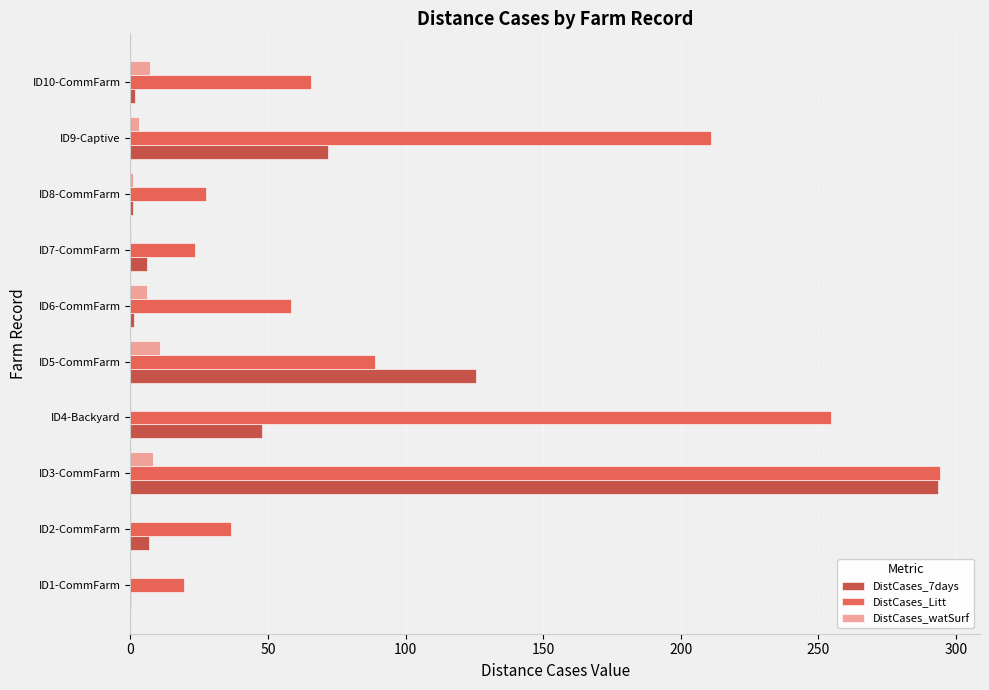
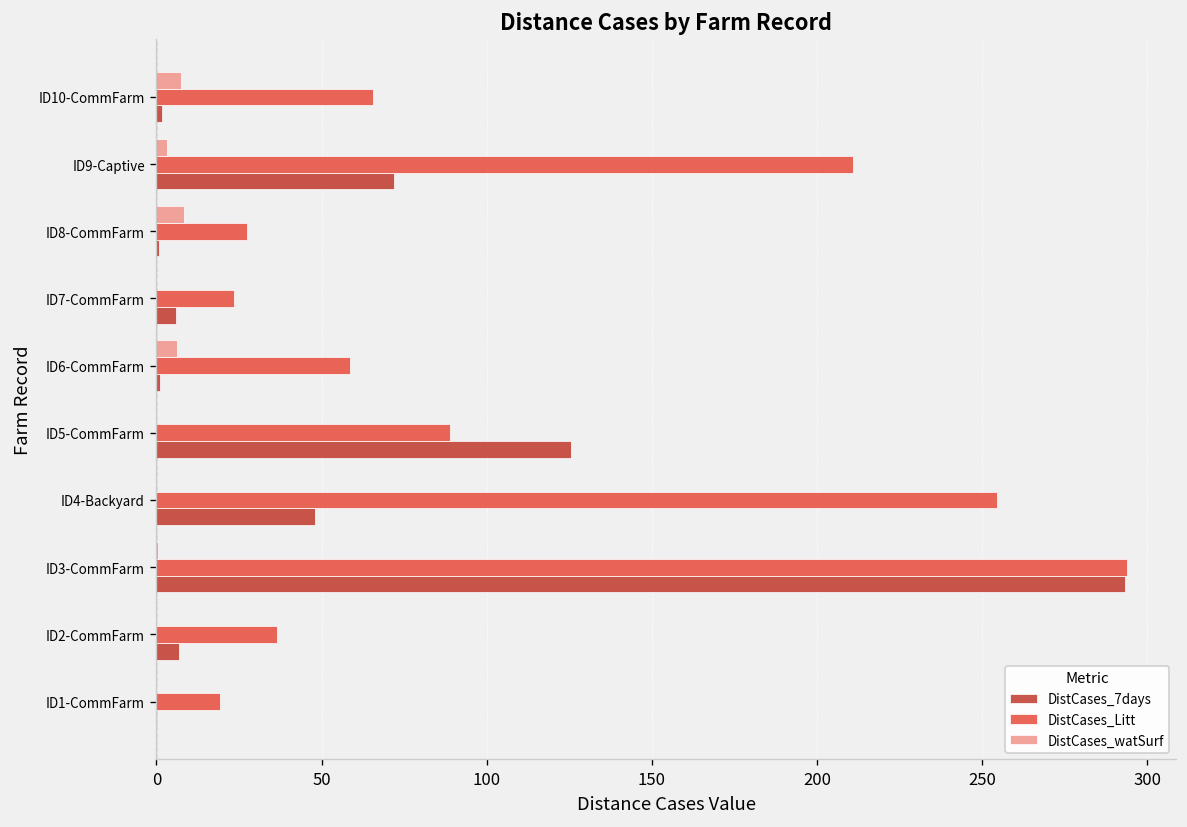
  {
    "DistCases_watSurf": {
      "ID10-CommFarm": 7,
      "ID9-Captive": 3,
-     "ID8-CommFarm": 1,
+     "ID8-CommFarm": 8,
      "ID6-CommFarm": 6,
-     "ID5-CommFarm": 11,
-     "ID3-CommFarm": 8
+     "ID5-CommFarm": 0,
+     "ID3-CommFarm": 0
    }
  }
